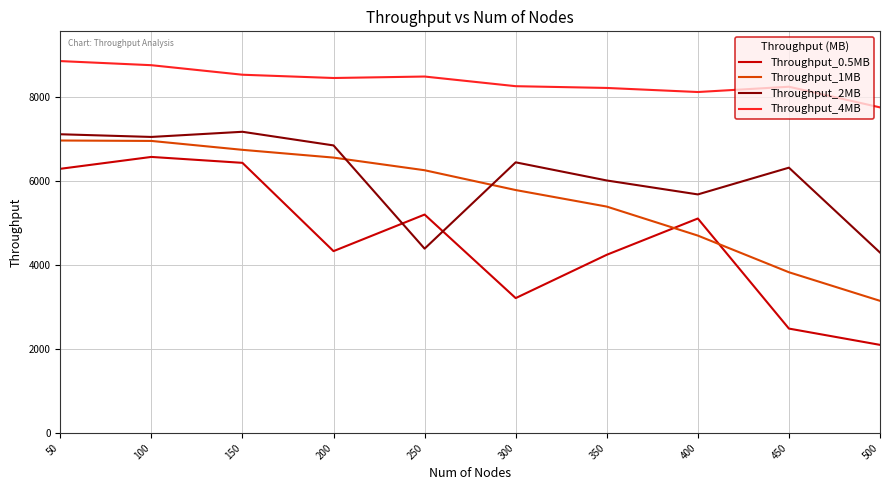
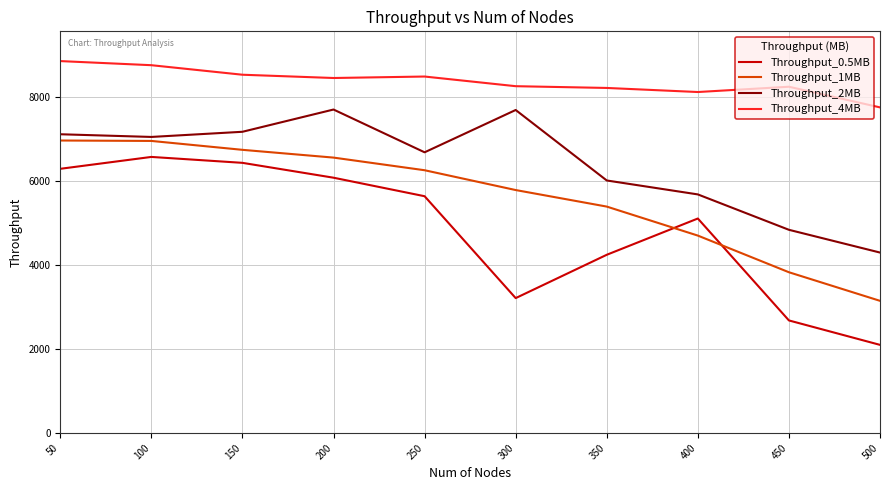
  {
    "Throughput_0.5MB": {
      "50": 6300,
      "100": 6600,
      "150": 6400,
-     "200": 4300,
-     "250": 5200,
+     "200": 6100,
+     "250": 5600,
      "300": 3200,
      "350": 4200,
      "400": 5100,
-     "450": 2500,
+     "450": 2700,
      "500": 2100
    },
    "Throughput_2MB": {
      "50": 7100,
      "100": 7100,
      "150": 7200,
-     "200": 6900,
-     "250": 4400,
-     "300": 6400,
+     "200": 7700,
+     "250": 6700,
+     "300": 7700,
      "350": 6000,
      "400": 5700,
-     "450": 6300,
+     "450": 4800,
      "500": 4300
    }
  }
